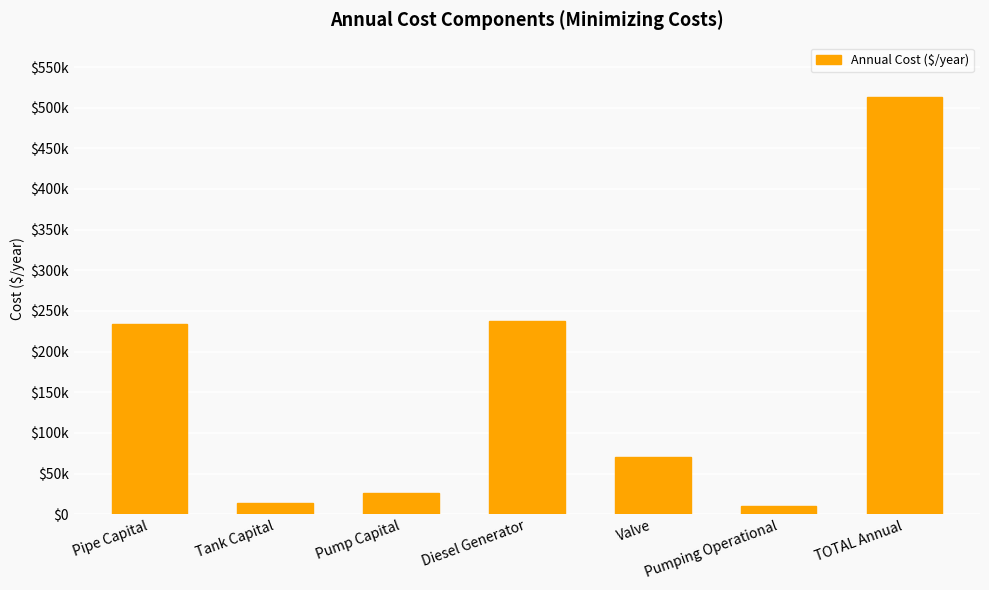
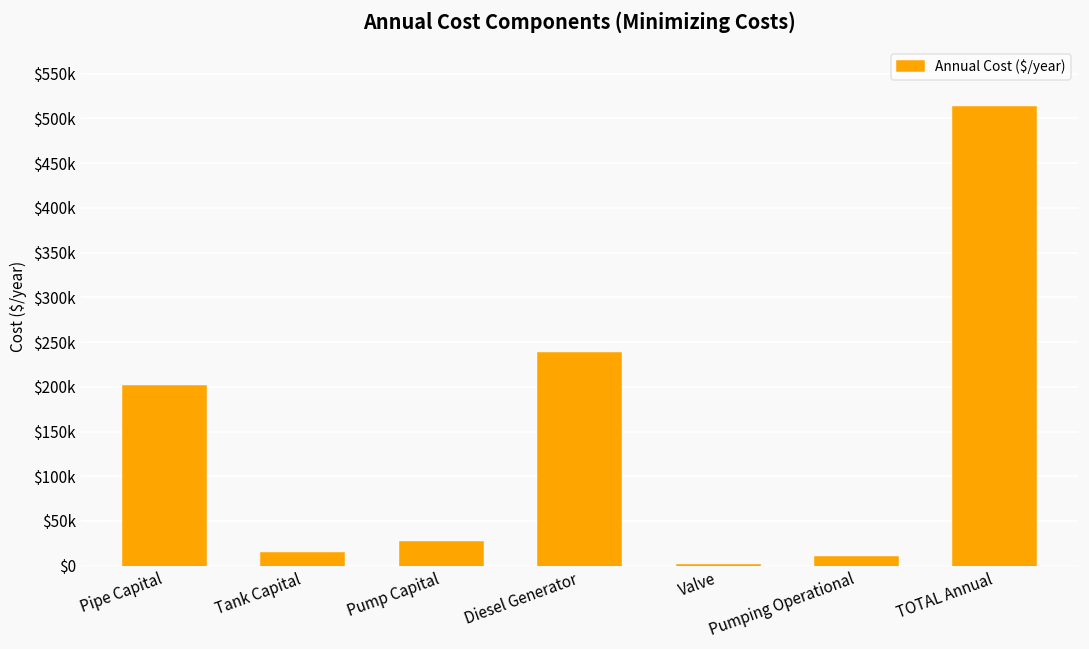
  {
-   "Pipe Capital": "$230000",
+   "Pipe Capital": "$200000",
    "Tank Capital": "$10000",
    "Pump Capital": "$30000",
    "Diesel Generator": "$240000",
-   "Valve": "$70000",
+   "Valve": "$0",
    "Pumping Operational": "$10000",
    "TOTAL Annual": "$510000"
  }
